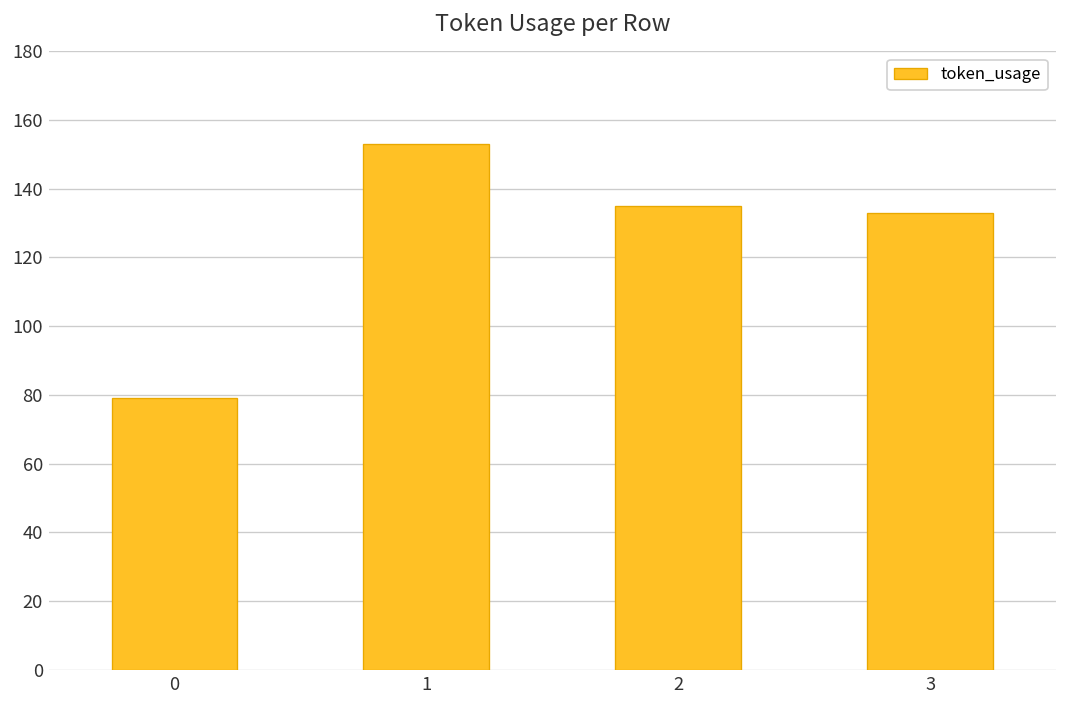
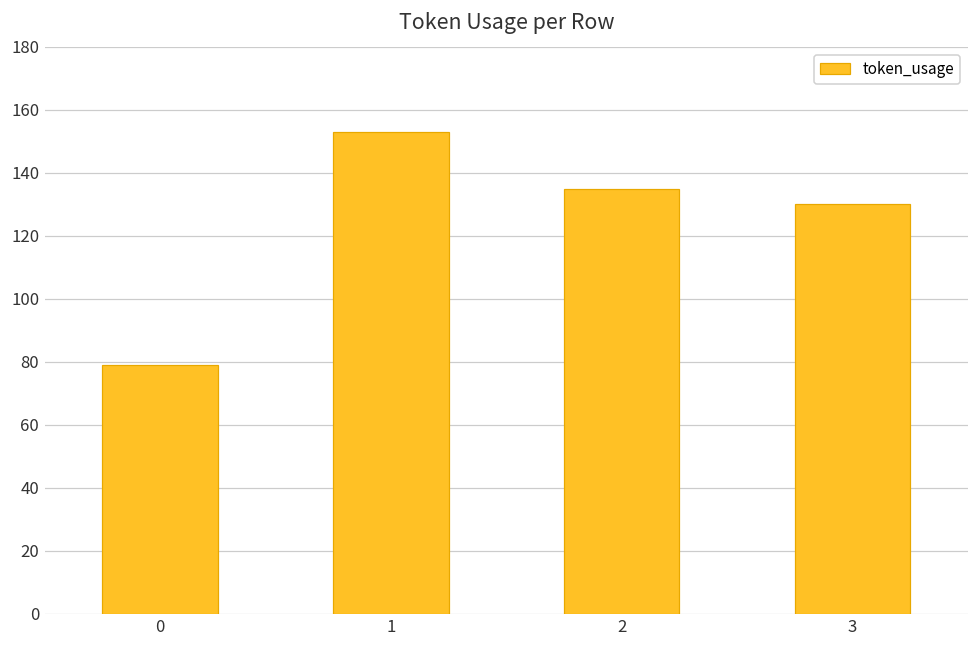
  {
    "0": 79,
    "1": 153,
    "2": 135,
-   "3": 133
+   "3": 130
  }
